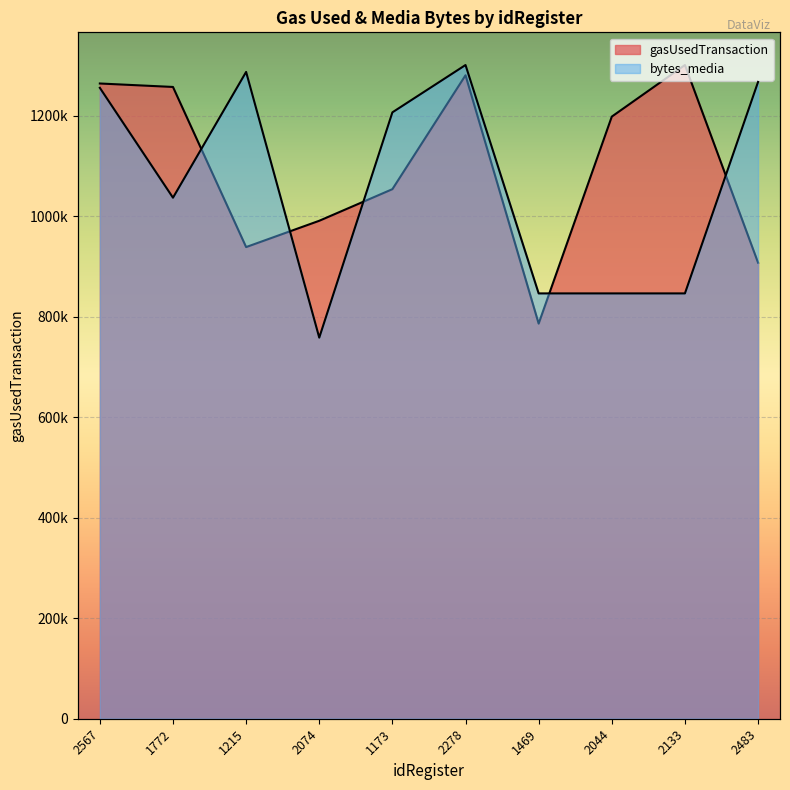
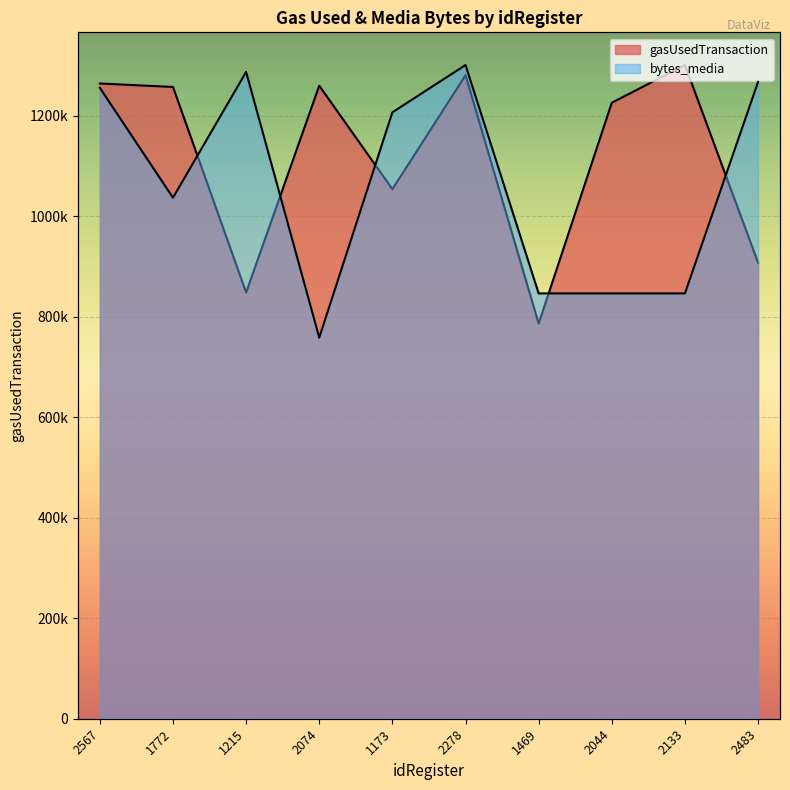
  {
    "gasUsedTransaction": {
      "2567": 1260000,
      "1772": 1260000,
-     "1215": 940000,
-     "2074": 990000,
+     "1215": 850000,
+     "2074": 1260000,
      "1173": 1050000,
      "2278": 1280000,
      "1469": 790000,
-     "2044": 1200000,
+     "2044": 1230000,
      "2483": 910000
    }
  }
